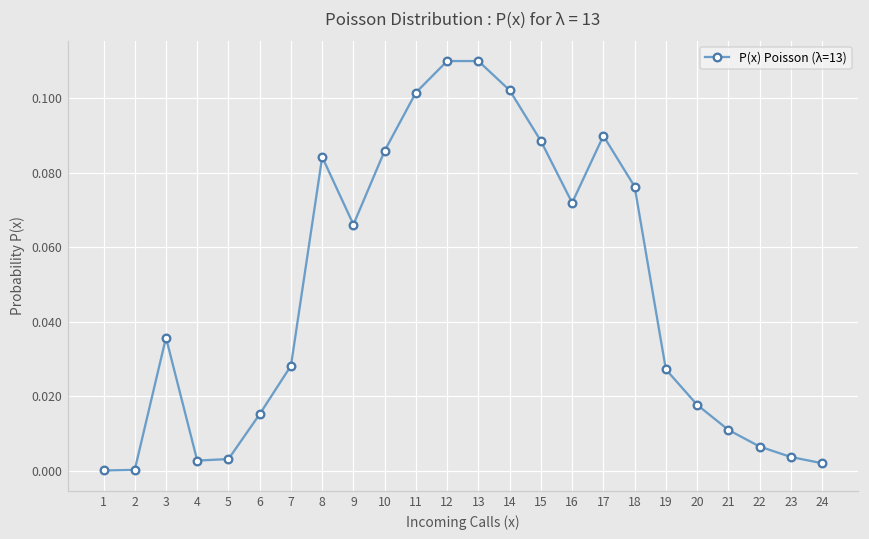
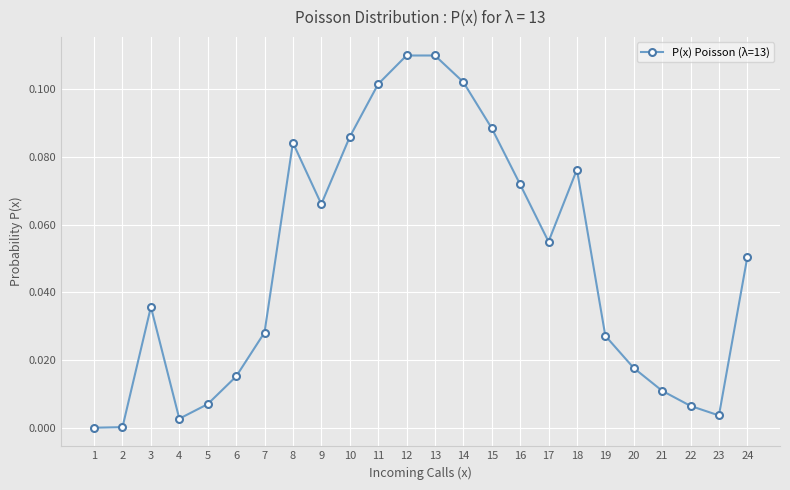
  {
    "1": 0.000,
    "2": 0.000,
    "3": 0.036,
    "4": 0.003,
-   "5": 0.003,
+   "5": 0.007,
    "6": 0.015,
    "7": 0.028,
    "8": 0.084,
    "9": 0.066,
    "10": 0.086,
    "11": 0.101,
    "12": 0.110,
    "13": 0.110,
    "14": 0.102,
    "15": 0.088,
    "16": 0.072,
-   "17": 0.090,
+   "17": 0.055,
    "18": 0.076,
    "19": 0.027,
    "20": 0.018,
    "21": 0.011,
    "22": 0.006,
    "23": 0.004,
-   "24": 0.002
+   "24": 0.050
  }
